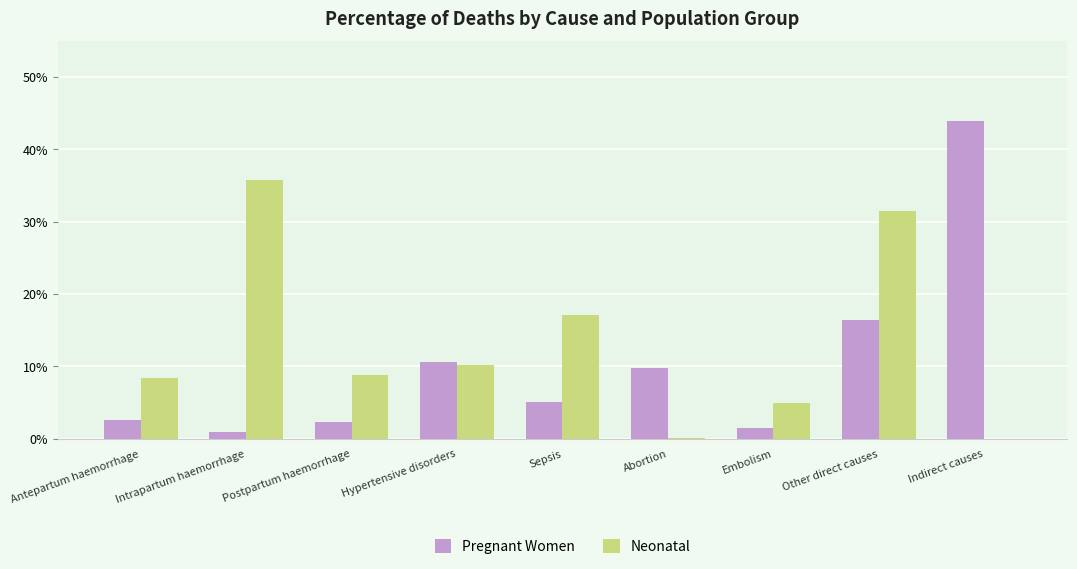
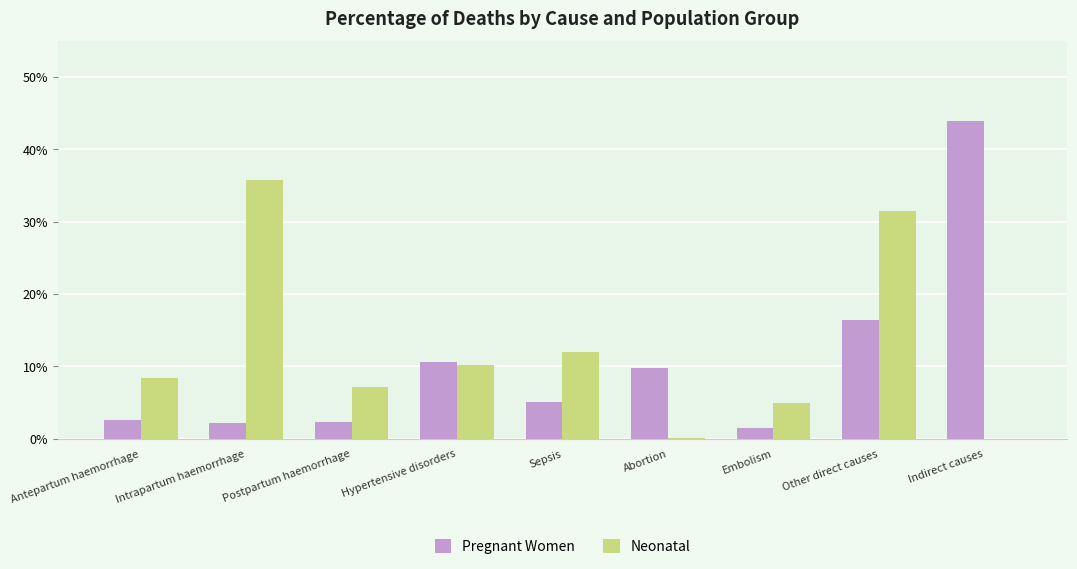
  {
    "Pregnant Women": {
      "Antepartum haemorrhage": "3%",
-     "Intrapartum haemorrhage": "1%",
+     "Intrapartum haemorrhage": "2%",
      "Postpartum haemorrhage": "2%",
      "Hypertensive disorders": "11%",
      "Sepsis": "5%",
      "Abortion": "10%",
      "Embolism": "1%",
      "Other direct causes": "16%",
      "Indirect causes": "44%"
    },
    "Neonatal": {
      "Antepartum haemorrhage": "8%",
      "Intrapartum haemorrhage": "36%",
-     "Postpartum haemorrhage": "9%",
+     "Postpartum haemorrhage": "7%",
      "Hypertensive disorders": "10%",
-     "Sepsis": "17%",
+     "Sepsis": "12%",
      "Embolism": "5%",
      "Other direct causes": "31%",
      "Indirect causes": "0%"
    }
  }
